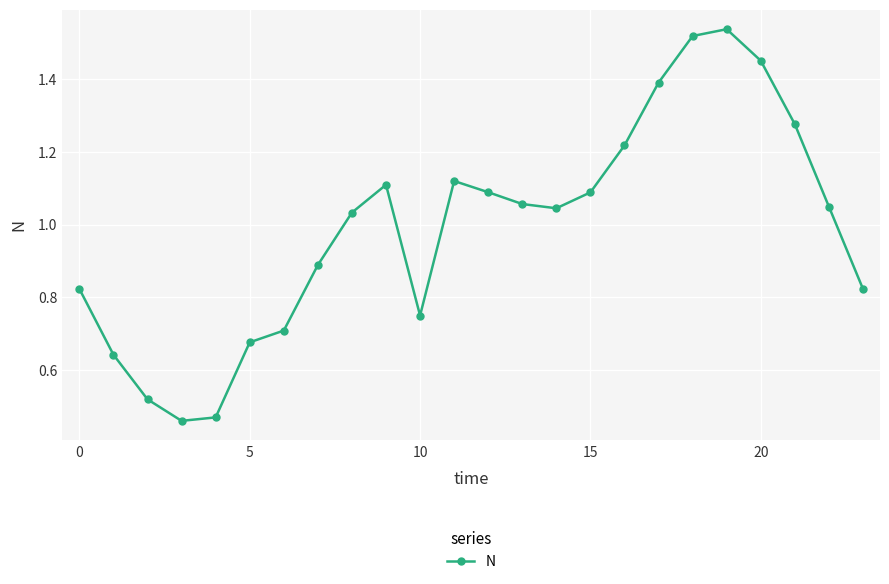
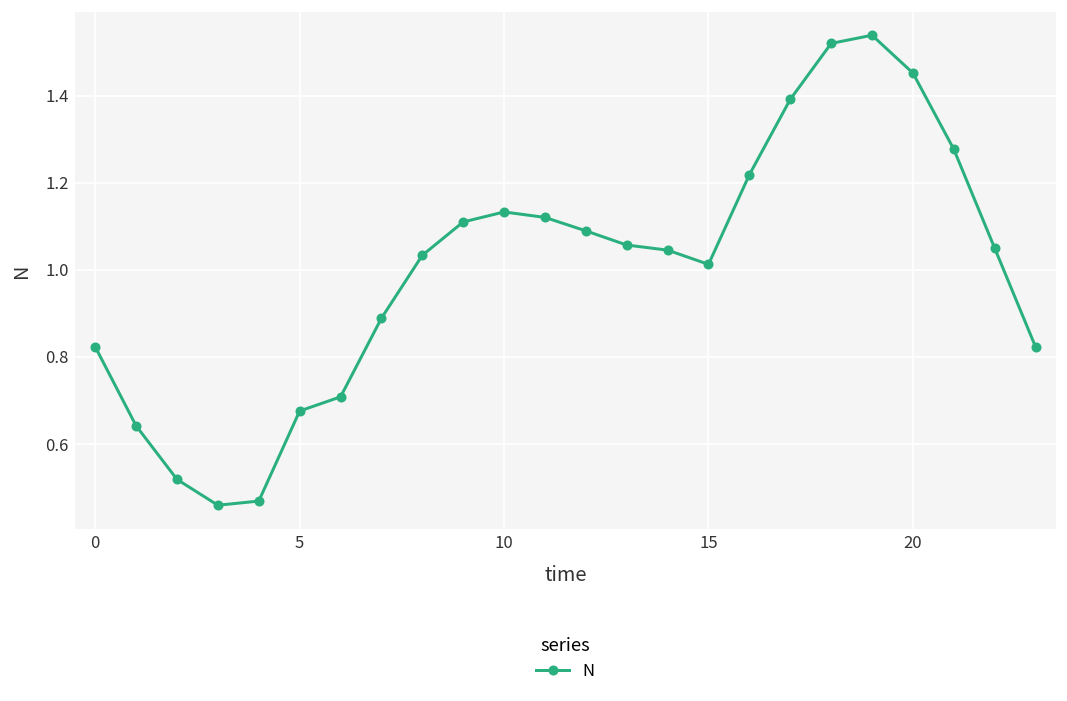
  {
    "0": 0.82,
    "5": 0.68,
-   "10": 0.75,
-   "15": 1.09,
+   "10": 1.13,
+   "15": 1.01,
    "20": 1.45
  }
